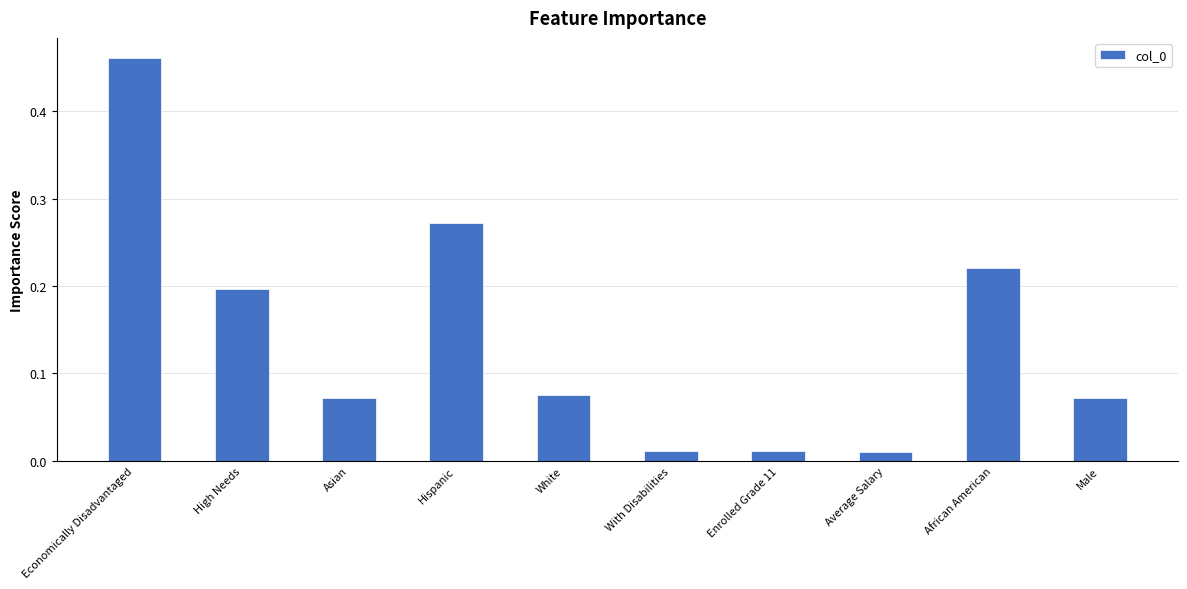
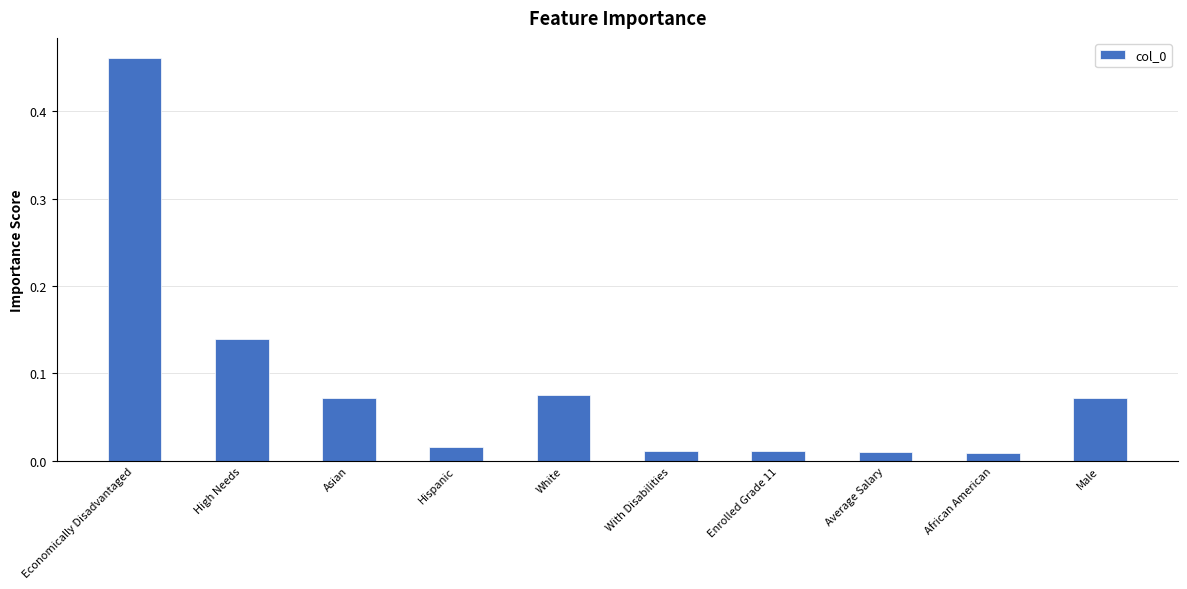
  {
    "Economically Disadvantaged": 0.46,
-   "High Needs": 0.20,
+   "High Needs": 0.14,
    "Asian": 0.07,
-   "Hispanic": 0.27,
+   "Hispanic": 0.02,
    "White": 0.08,
    "With Disabilities": 0.01,
    "Enrolled Grade 11": 0.01,
    "Average Salary": 0.01,
-   "African American": 0.22,
+   "African American": 0.01,
    "Male": 0.07
  }
